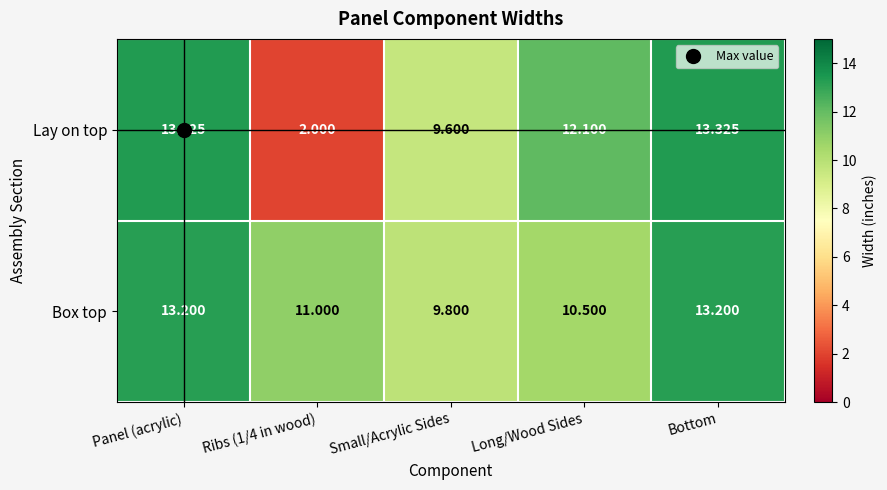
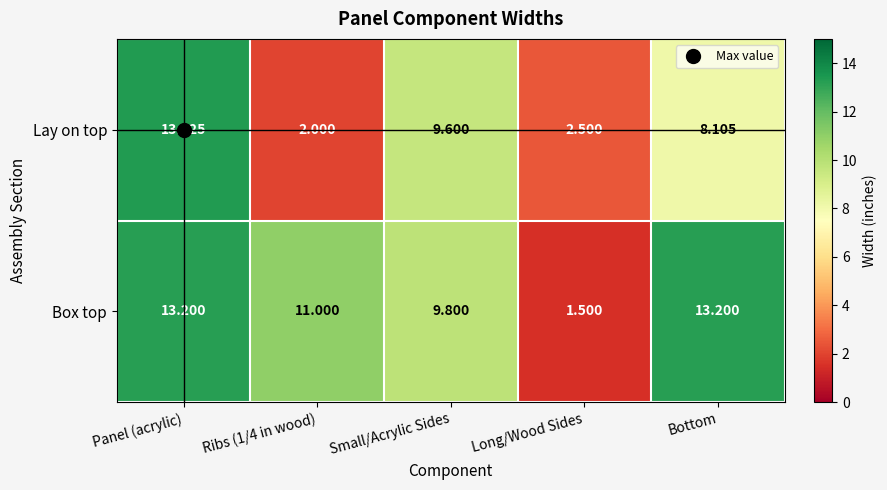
  {
    "Lay on top": {
      "Ribs (1/4 in wood)": 2.000,
      "Small/Acrylic Sides": 9.600,
-     "Long/Wood Sides": 12.100,
-     "Bottom": 13.325
+     "Long/Wood Sides": 2.500,
+     "Bottom": 8.105
    },
    "Box top": {
      "Panel (acrylic)": 13.200,
      "Ribs (1/4 in wood)": 11.000,
      "Small/Acrylic Sides": 9.800,
-     "Long/Wood Sides": 10.500,
+     "Long/Wood Sides": 1.500,
      "Bottom": 13.200
    }
  }
